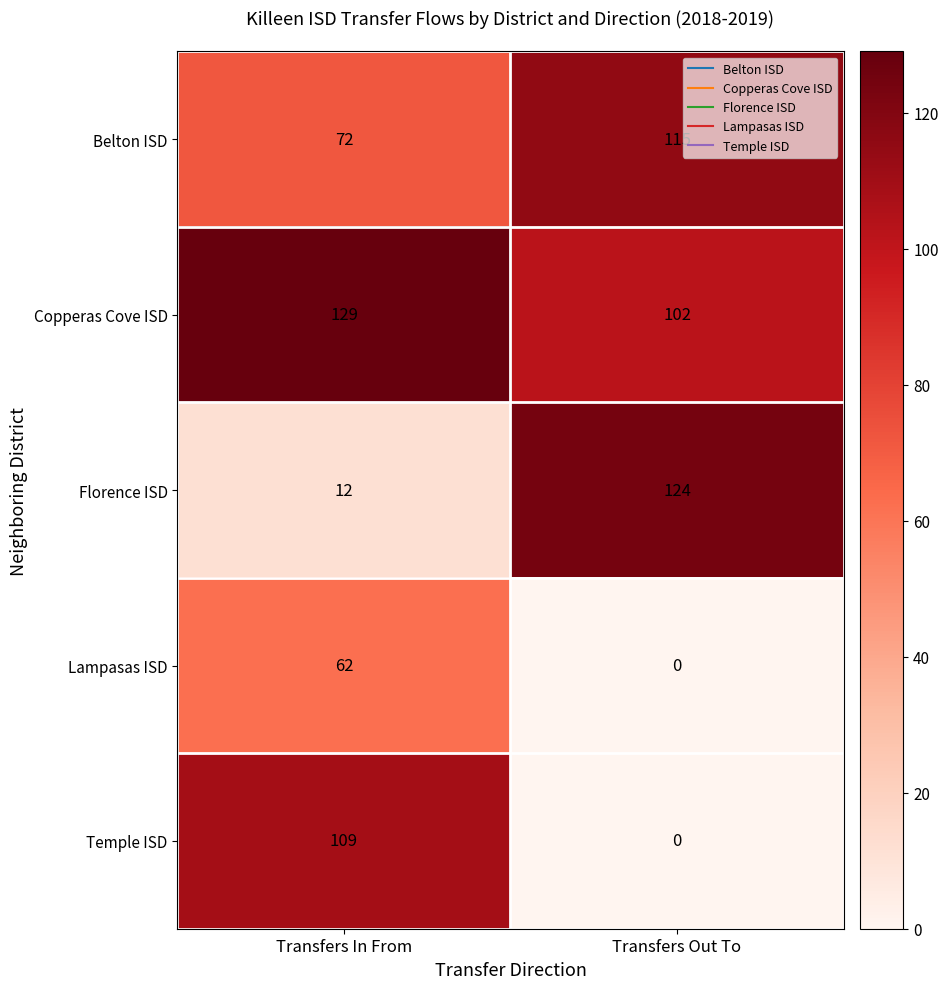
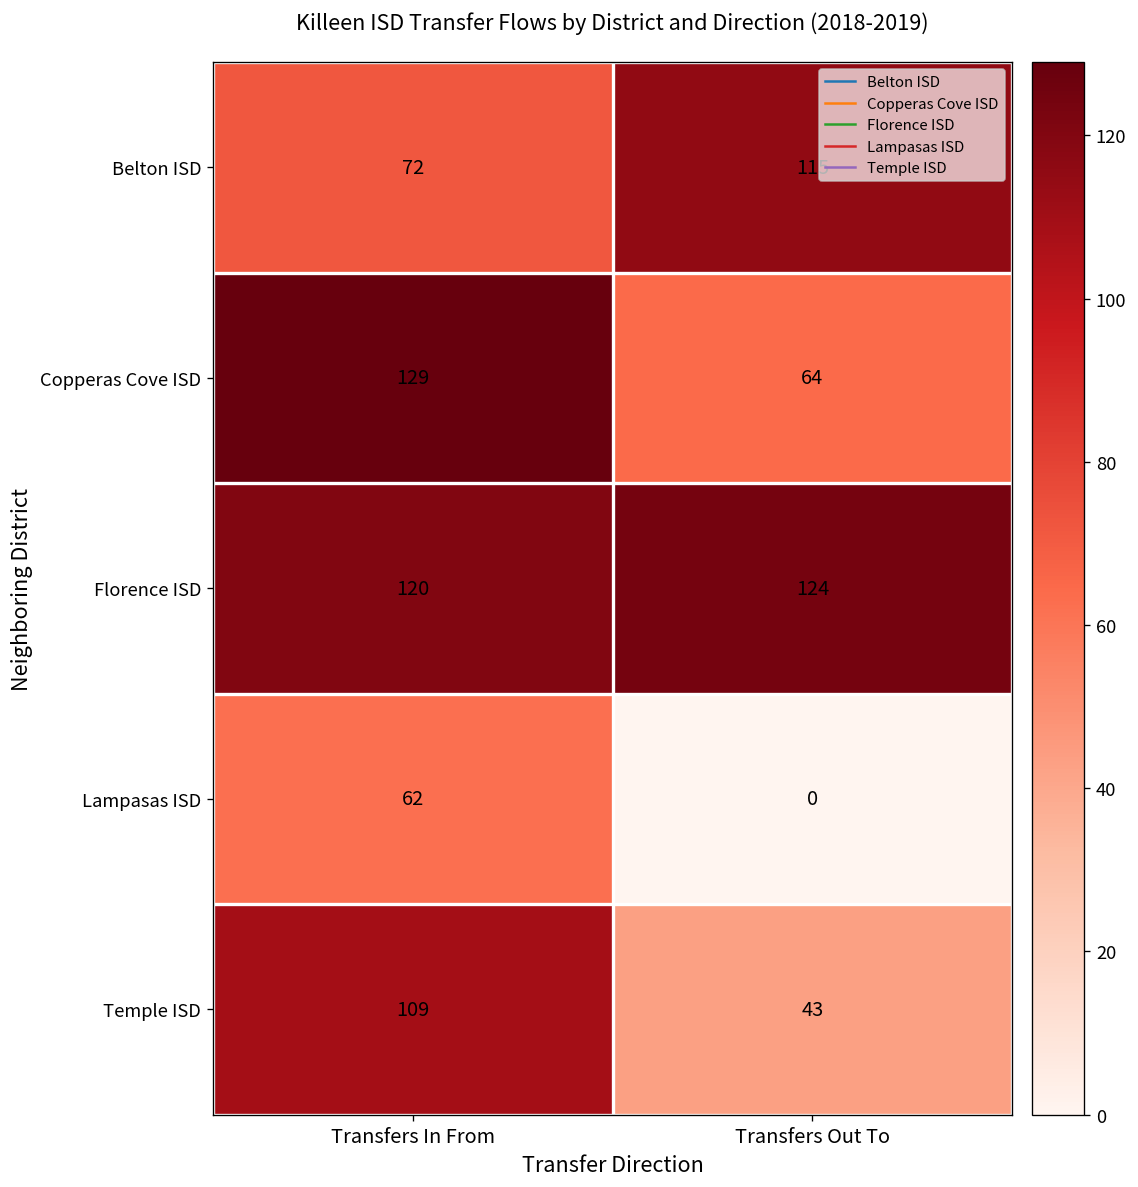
  {
    "Belton ISD": {
      "Transfers In From": 72
    },
    "Copperas Cove ISD": {
      "Transfers In From": 129,
-     "Transfers Out To": 102
+     "Transfers Out To": 64
    },
    "Florence ISD": {
-     "Transfers In From": 12,
+     "Transfers In From": 120,
      "Transfers Out To": 124
    },
    "Lampasas ISD": {
      "Transfers In From": 62,
      "Transfers Out To": 0
    },
    "Temple ISD": {
      "Transfers In From": 109,
-     "Transfers Out To": 0
+     "Transfers Out To": 43
    }
  }
